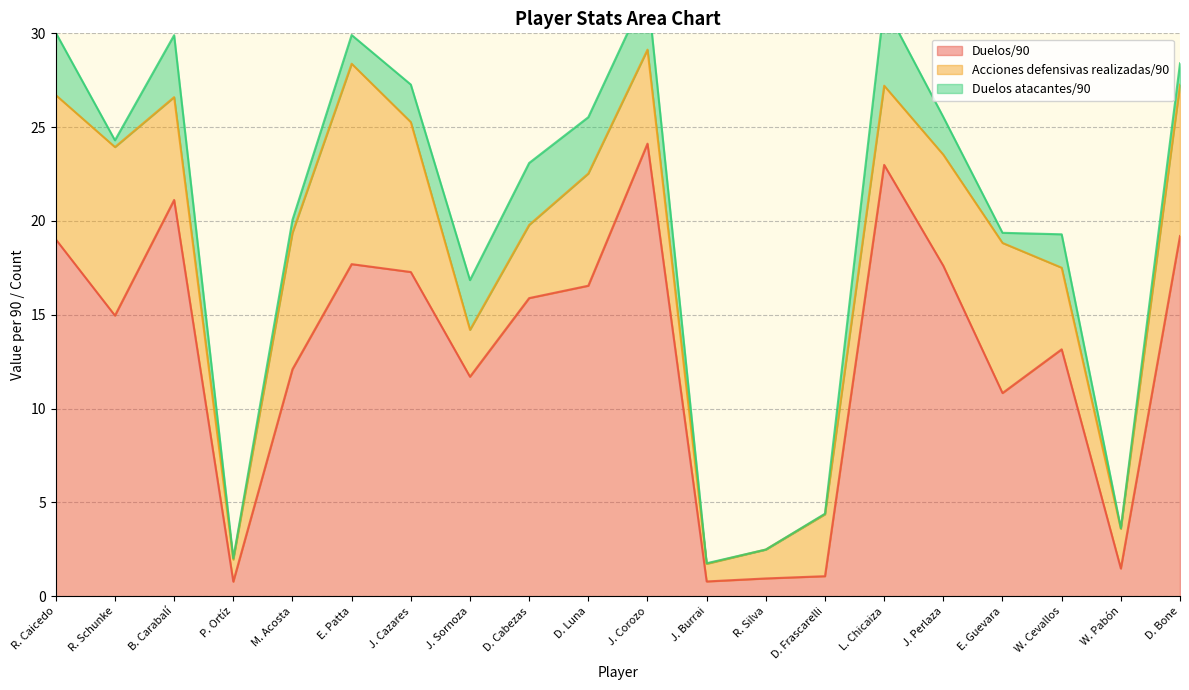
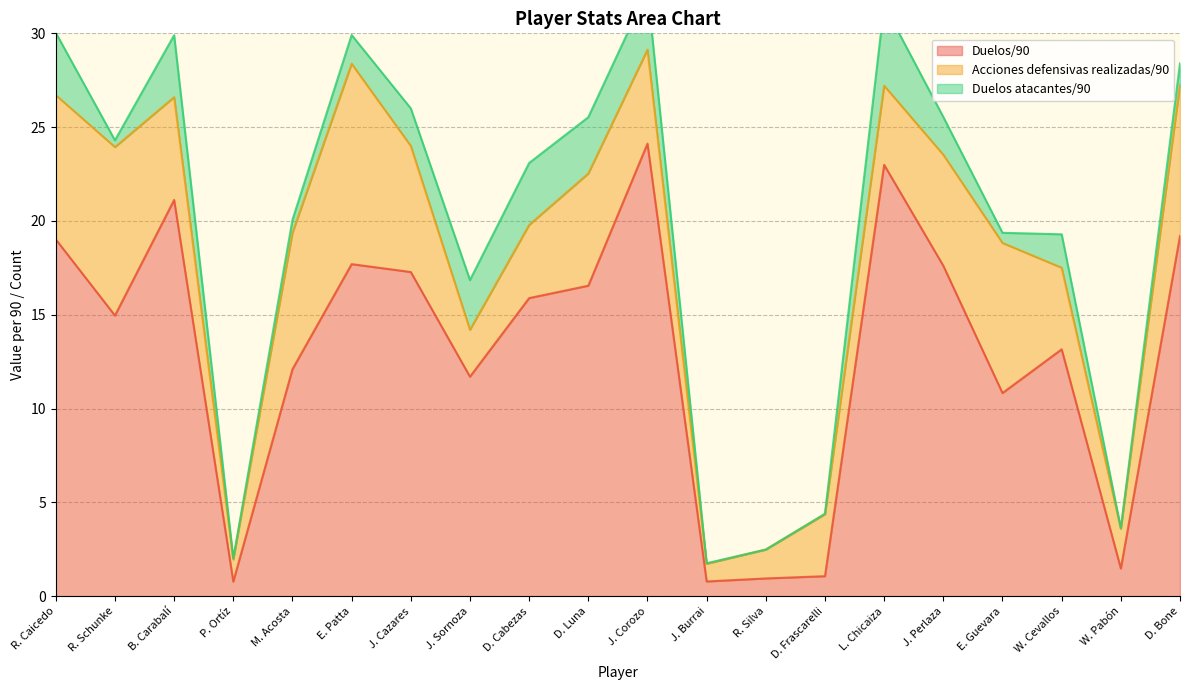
  {
    "Duelos/90": {
      "R. Caicedo": 19.0,
      "R. Schunke": 15.0,
      "B. Carabalí": 21.1,
      "P. Ortíz": 0.8,
      "M. Acosta": 12.1,
      "E. Patta": 17.7,
      "J. Cazares": 17.3,
      "J. Sornoza": 11.7,
      "D. Cabezas": 15.9,
      "D. Luna": 16.6,
      "J. Corozo": 24.1,
      "J. Burrai": 0.8,
      "R. Silva": 1.0,
      "D. Frascarelli": 1.1,
      "L. Chicaiza": 23.0,
      "J. Perlaza": 17.6,
      "E. Guevara": 10.8,
      "W. Cevallos": 13.2,
      "W. Pabón": 1.5,
      "D. Bone": 19.2
    },
    "Acciones defensivas realizadas/90": {
      "R. Caicedo": 7.7,
      "R. Schunke": 9.0,
      "B. Carabalí": 5.5,
      "M. Acosta": 7.3,
      "E. Patta": 10.7,
-     "J. Cazares": 8.0,
+     "J. Cazares": 6.7,
      "J. Sornoza": 2.5,
      "D. Cabezas": 3.9,
      "D. Luna": 6.0,
      "J. Corozo": 5.0,
      "L. Chicaiza": 4.2,
      "J. Perlaza": 5.9,
      "E. Guevara": 8.0,
      "W. Cevallos": 4.3,
      "D. Bone": 8.1
    },
    "Duelos atacantes/90": {
      "R. Caicedo": 3.3,
      "R. Schunke": 0.4,
      "B. Carabalí": 3.3,
      "M. Acosta": 0.7,
      "E. Patta": 1.5,
      "J. Cazares": 2.0,
      "J. Sornoza": 2.6,
      "D. Cabezas": 3.3,
      "D. Luna": 3.0,
      "J. Perlaza": 2.0,
      "E. Guevara": 0.5,
      "W. Cevallos": 1.8,
      "D. Bone": 1.1
    }
  }
